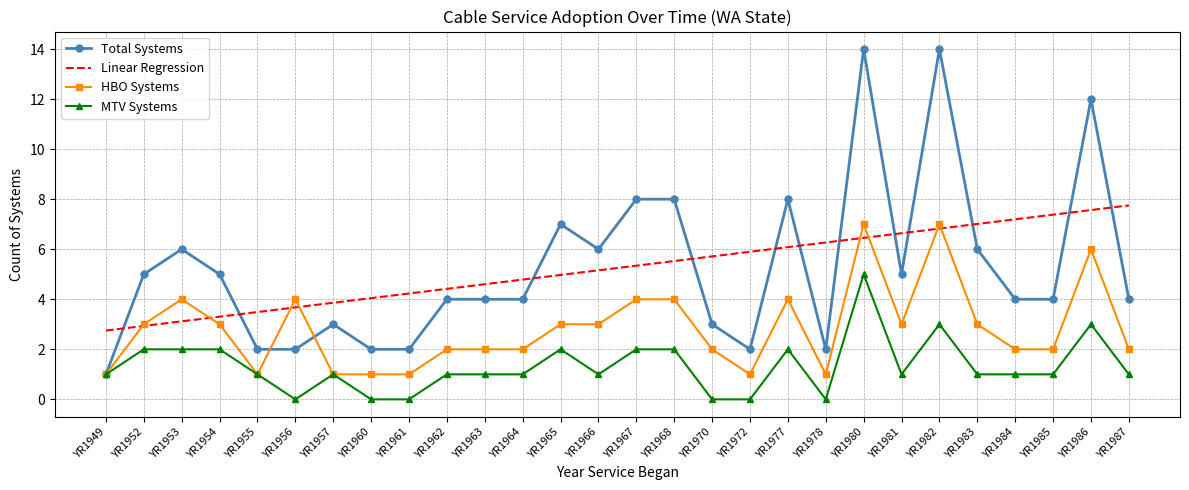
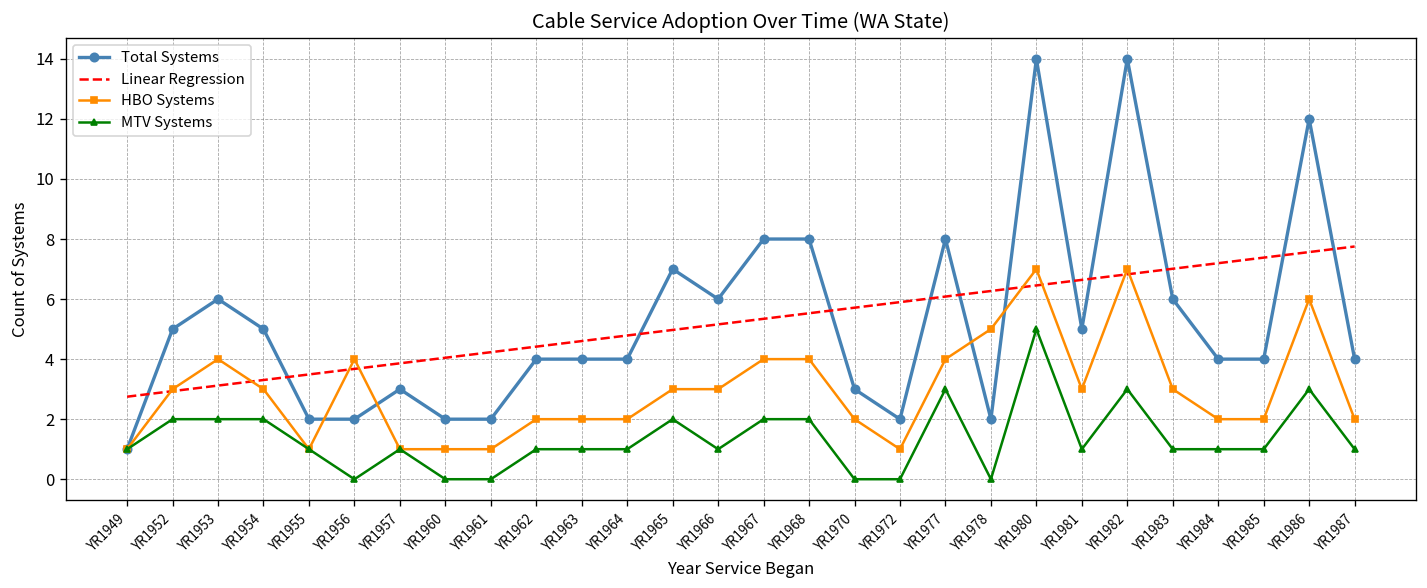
  {
    "Total Systems": {
      "YR1952": 5,
      "YR1953": 6,
      "YR1954": 5,
      "YR1955": 2,
      "YR1956": 2,
      "YR1957": 3,
      "YR1960": 2,
      "YR1961": 2,
      "YR1962": 4,
      "YR1963": 4,
      "YR1964": 4,
      "YR1965": 7,
      "YR1966": 6,
      "YR1967": 8,
      "YR1968": 8,
      "YR1970": 3,
      "YR1972": 2,
      "YR1977": 8,
      "YR1978": 2,
      "YR1980": 14,
      "YR1981": 5,
      "YR1982": 14,
      "YR1983": 6,
      "YR1984": 4,
      "YR1985": 4,
      "YR1986": 12,
      "YR1987": 4
    },
    "Linear Regression": {
      "YR1949": 2.7,
      "YR1953": 3.1,
      "YR1954": 3.3,
      "YR1955": 3.5,
      "YR1956": 3.7,
      "YR1957": 3.9,
      "YR1960": 4,
      "YR1961": 4.2,
      "YR1962": 4.4,
      "YR1963": 4.6,
      "YR1964": 4.8,
      "YR1965": 5,
      "YR1966": 5.2,
      "YR1967": 5.3,
      "YR1968": 5.5,
      "YR1970": 5.7,
      "YR1972": 5.9,
      "YR1977": 6,
      "YR1978": 6.3,
      "YR1980": 6.5,
      "YR1981": 6.6,
      "YR1982": 6.8,
      "YR1983": 7,
      "YR1984": 7.2,
      "YR1985": 7.4,
      "YR1986": 7.6,
      "YR1987": 7.8
    },
    "HBO Systems": {
      "YR1953": 4,
      "YR1954": 3,
      "YR1956": 4,
      "YR1960": 1,
      "YR1961": 1,
      "YR1962": 2,
      "YR1963": 2,
      "YR1964": 2,
      "YR1965": 3,
      "YR1966": 3,
      "YR1967": 4,
      "YR1968": 4,
      "YR1970": 2,
      "YR1972": 1,
      "YR1977": 4,
-     "YR1978": 1,
+     "YR1978": 5,
      "YR1980": 7,
      "YR1981": 3,
      "YR1982": 7,
      "YR1983": 3,
      "YR1984": 2,
      "YR1985": 2,
      "YR1986": 6,
      "YR1987": 2
    },
    "MTV Systems": {
      "YR1952": 2,
      "YR1953": 2,
      "YR1954": 2,
      "YR1956": 0,
      "YR1960": 0,
      "YR1961": 0,
      "YR1962": 1,
      "YR1963": 1,
      "YR1964": 1,
      "YR1965": 2,
      "YR1966": 1,
      "YR1967": 2,
      "YR1968": 2,
      "YR1970": 0,
      "YR1972": 0,
-     "YR1977": 2,
+     "YR1977": 3,
      "YR1978": 0,
      "YR1980": 5,
      "YR1981": 1,
      "YR1982": 3,
      "YR1983": 1,
      "YR1984": 1,
      "YR1985": 1,
      "YR1986": 3,
      "YR1987": 1
    }
  }
